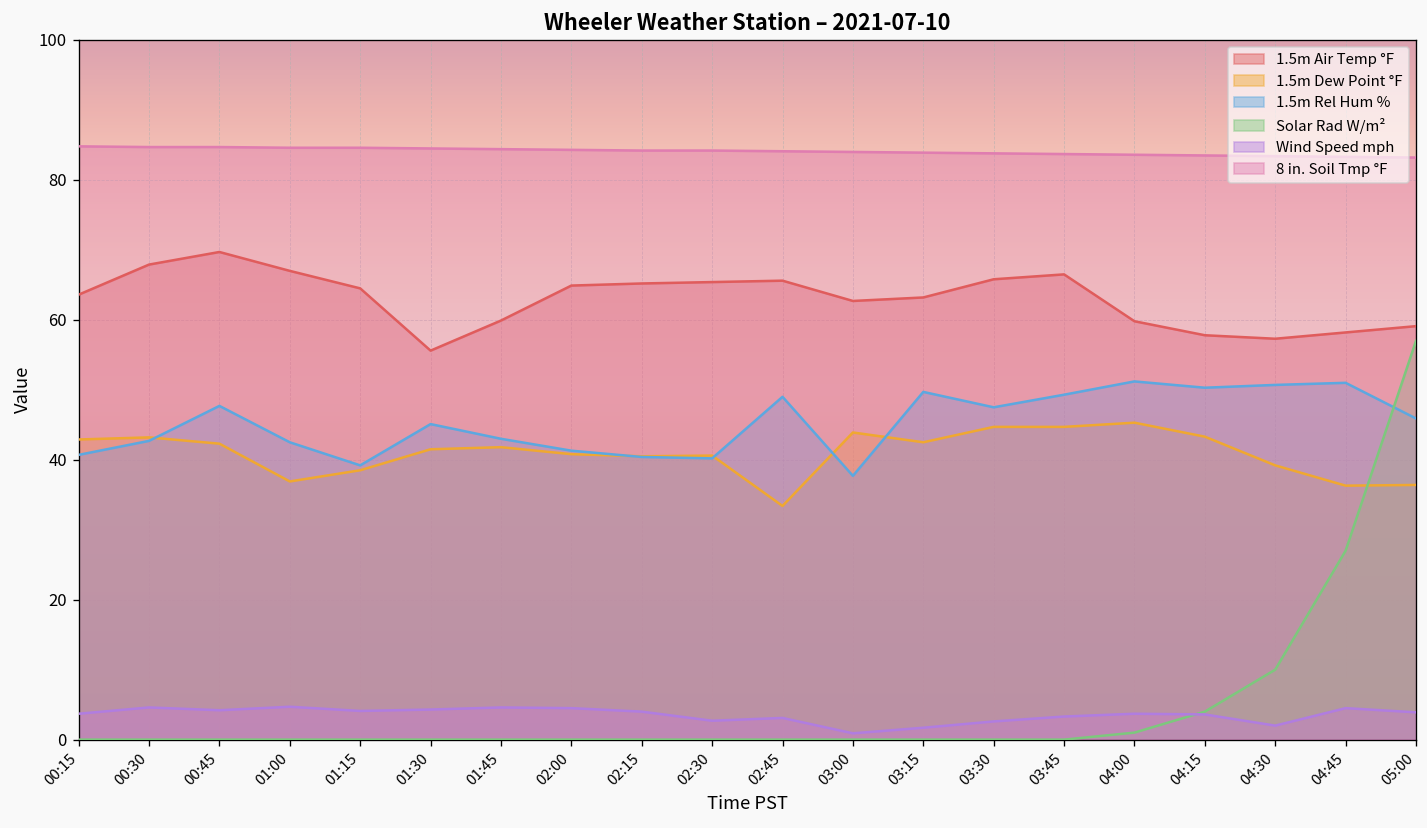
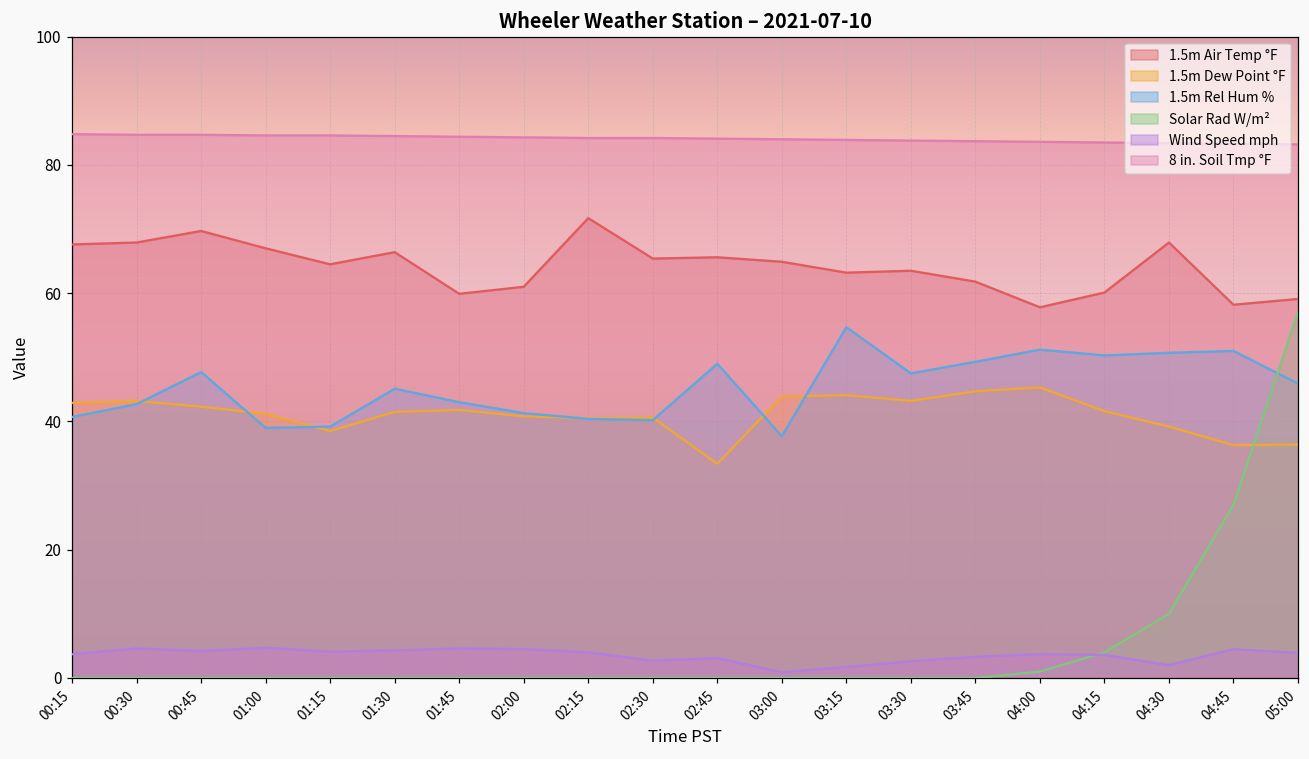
  {
    "1.5m Air Temp °F": {
-     "00:15": 64,
+     "00:15": 68,
      "00:30": 68,
      "00:45": 70,
      "01:00": 67,
      "01:15": 65,
-     "01:30": 56,
+     "01:30": 66,
      "01:45": 60,
-     "02:00": 65,
-     "02:15": 65,
+     "02:00": 61,
+     "02:15": 72,
      "02:30": 65,
      "02:45": 66,
-     "03:00": 63,
+     "03:00": 65,
      "03:15": 63,
-     "03:30": 66,
-     "03:45": 67,
-     "04:00": 60,
-     "04:15": 58,
-     "04:30": 57,
+     "03:30": 64,
+     "03:45": 62,
+     "04:00": 58,
+     "04:15": 60,
+     "04:30": 68,
      "04:45": 58,
      "05:00": 59
    },
    "1.5m Dew Point °F": {
      "00:15": 43,
      "00:30": 43,
      "00:45": 42,
-     "01:00": 37,
+     "01:00": 41,
      "01:15": 39,
      "01:30": 42,
      "01:45": 42,
      "02:00": 41,
      "02:45": 33,
      "03:00": 44,
-     "03:15": 43,
-     "03:30": 45,
+     "03:15": 44,
+     "03:30": 43,
      "03:45": 45,
      "04:00": 45,
-     "04:15": 43,
+     "04:15": 42,
      "04:30": 39,
      "04:45": 36,
      "05:00": 36
    },
    "1.5m Rel Hum %": {
      "00:15": 41,
      "00:30": 43,
      "00:45": 48,
-     "01:00": 43,
+     "01:00": 39,
      "01:15": 39,
      "01:30": 45,
      "01:45": 43,
      "02:00": 41,
      "02:45": 49,
      "03:00": 38,
-     "03:15": 50,
+     "03:15": 55,
      "03:30": 48,
      "03:45": 49,
      "04:00": 51,
      "04:15": 50,
      "04:30": 51,
      "04:45": 51,
      "05:00": 46
    },
    "Solar Rad W/m²": {
      "00:15": 0,
      "00:30": 0,
      "00:45": 0,
      "01:00": 0,
      "01:15": 0,
      "01:30": 0,
      "01:45": 0,
      "02:00": 0,
      "02:15": 0,
      "02:30": 0,
      "02:45": 0,
      "03:00": 0,
      "03:15": 0,
      "03:30": 0,
      "03:45": 0,
      "04:00": 1,
      "04:30": 10,
      "04:45": 27,
      "05:00": 57
    }
  }
